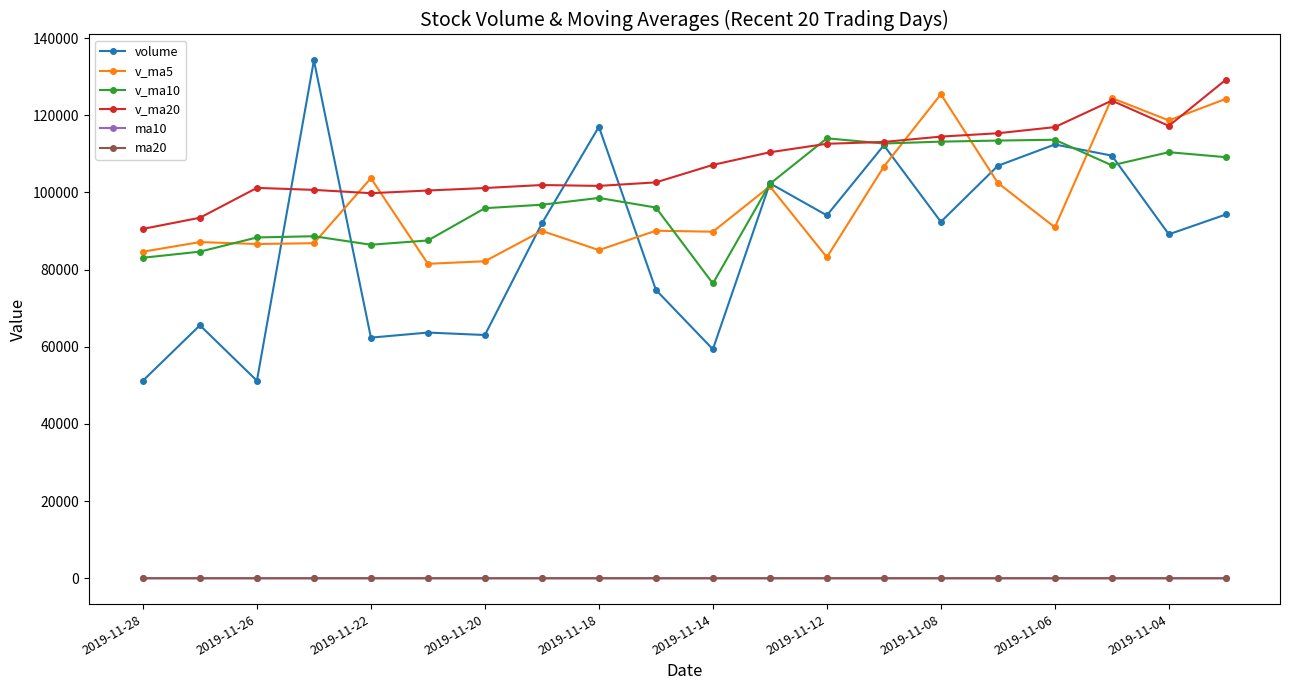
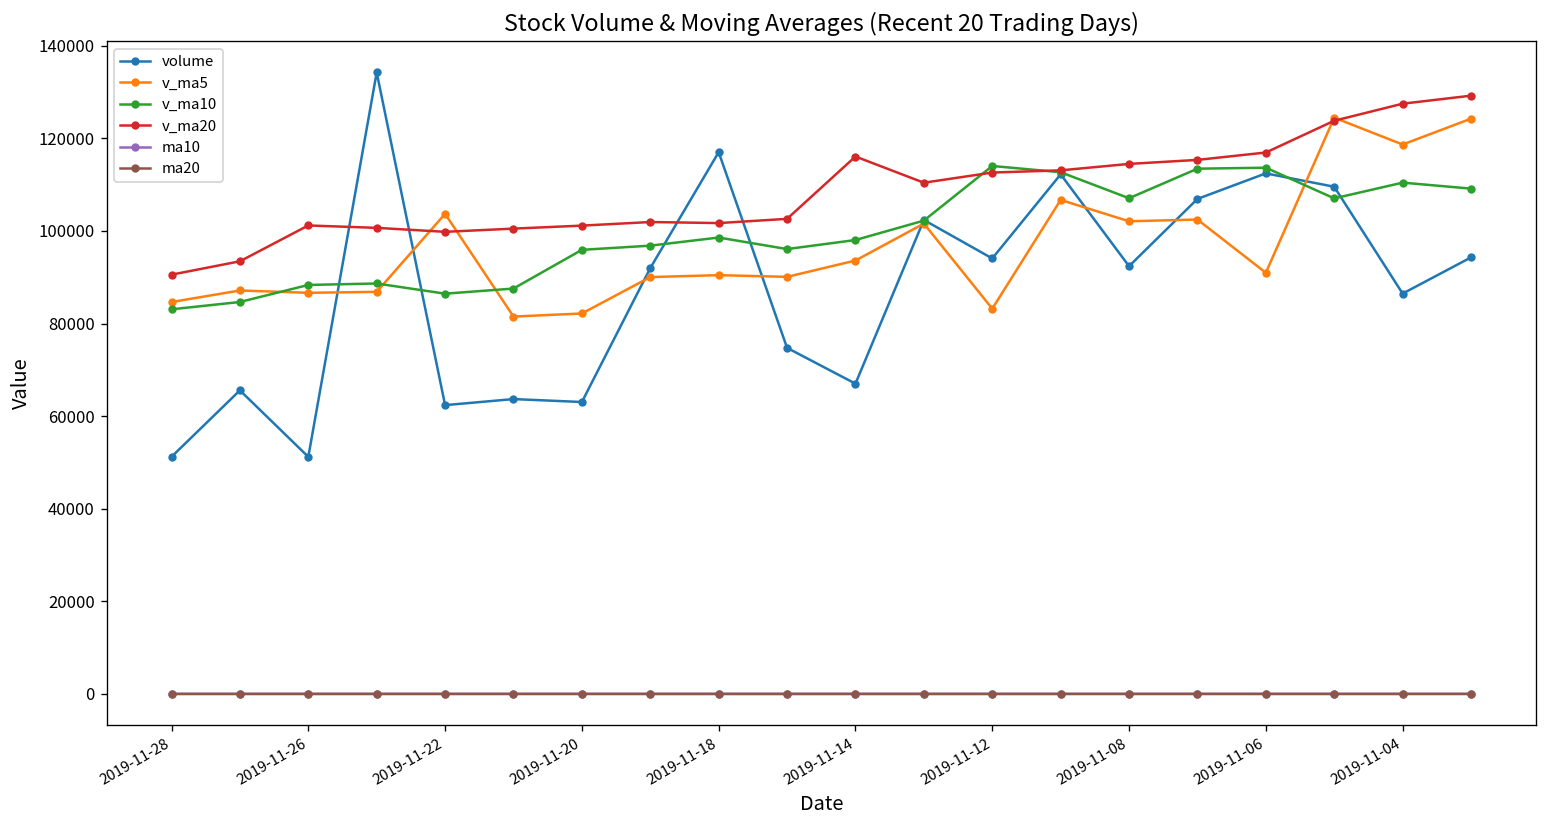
  {
    "volume": {
      "2019-11-28": 51000,
      "2019-11-26": 51000,
      "2019-11-22": 62000,
      "2019-11-20": 63000,
      "2019-11-18": 117000,
-     "2019-11-14": 59000,
+     "2019-11-14": 67000,
      "2019-11-12": 94000,
      "2019-11-08": 92000,
      "2019-11-06": 112000,
-     "2019-11-04": 89000
+     "2019-11-04": 86000
    },
    "v_ma5": {
      "2019-11-28": 85000,
      "2019-11-26": 87000,
      "2019-11-22": 104000,
      "2019-11-20": 82000,
-     "2019-11-18": 85000,
-     "2019-11-14": 90000,
+     "2019-11-18": 90000,
+     "2019-11-14": 94000,
      "2019-11-12": 83000,
-     "2019-11-08": 125000,
+     "2019-11-08": 102000,
      "2019-11-06": 91000,
      "2019-11-04": 119000
    },
    "v_ma10": {
      "2019-11-28": 83000,
      "2019-11-26": 88000,
      "2019-11-22": 86000,
      "2019-11-20": 96000,
      "2019-11-18": 99000,
-     "2019-11-14": 76000,
+     "2019-11-14": 98000,
      "2019-11-12": 114000,
-     "2019-11-08": 113000,
+     "2019-11-08": 107000,
      "2019-11-06": 114000,
      "2019-11-04": 110000
    },
    "v_ma20": {
      "2019-11-28": 91000,
      "2019-11-26": 101000,
      "2019-11-22": 100000,
      "2019-11-20": 101000,
      "2019-11-18": 102000,
-     "2019-11-14": 107000,
+     "2019-11-14": 116000,
      "2019-11-12": 113000,
      "2019-11-08": 114000,
      "2019-11-06": 117000,
-     "2019-11-04": 117000
+     "2019-11-04": 127000
    },
    "ma20": {
      "2019-11-28": 0,
      "2019-11-26": 0,
      "2019-11-22": 0,
      "2019-11-20": 0,
      "2019-11-18": 0,
      "2019-11-14": 0,
      "2019-11-12": 0,
      "2019-11-08": 0,
      "2019-11-06": 0,
      "2019-11-04": 0
    }
  }
